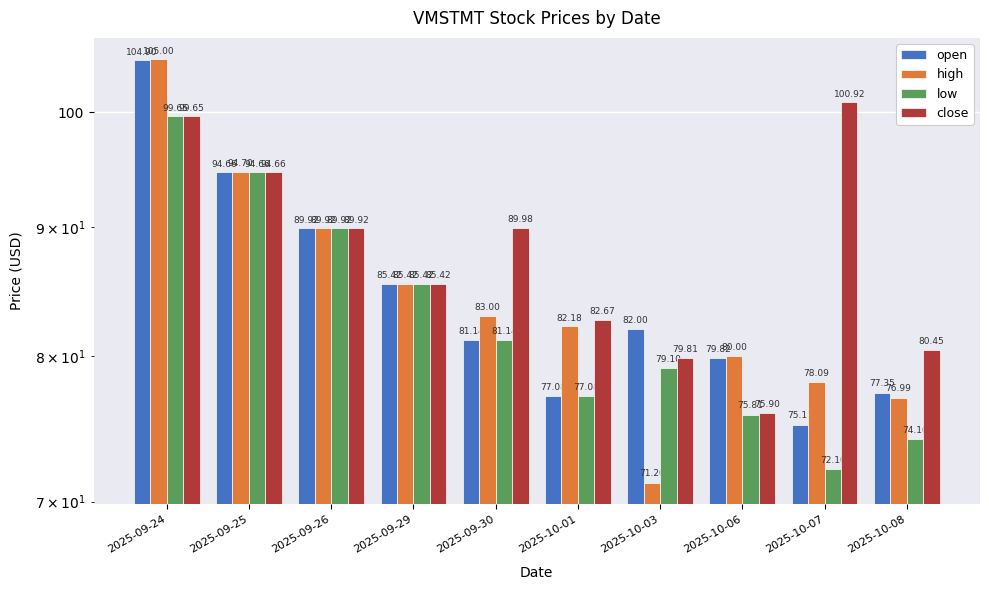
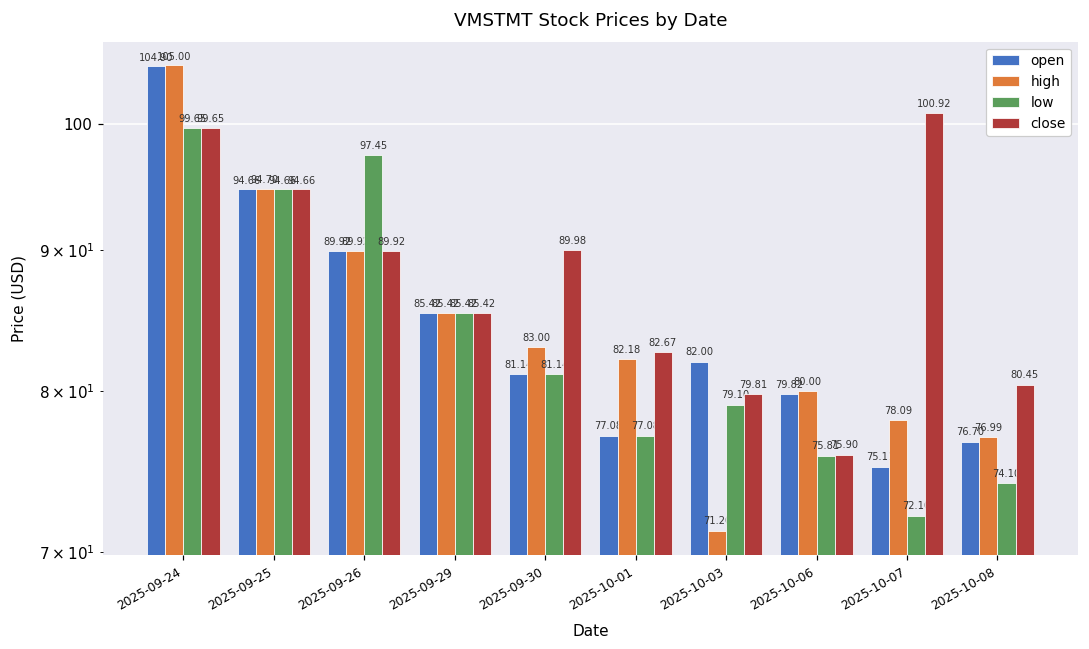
  {
    "open": {
      "2025-09-30": 81.14,
      "2025-10-01": 77.08,
      "2025-10-03": 82.00,
      "2025-10-07": 75.11,
-     "2025-10-08": 77.35
+     "2025-10-08": 76.70
    },
    "high": {
      "2025-09-30": 83.00,
      "2025-10-01": 82.18,
      "2025-10-03": 71.20,
      "2025-10-07": 78.09
    },
    "low": {
-     "2025-09-26": 89.92,
+     "2025-09-26": 97.45,
      "2025-09-30": 81.14,
      "2025-10-01": 77.08,
      "2025-10-03": 79.10,
      "2025-10-07": 72.10,
      "2025-10-08": 74.10
    },
    "close": {
      "2025-09-30": 89.98,
      "2025-10-01": 82.67,
      "2025-10-03": 79.81,
      "2025-10-07": 100.92,
      "2025-10-08": 80.45
    }
  }
